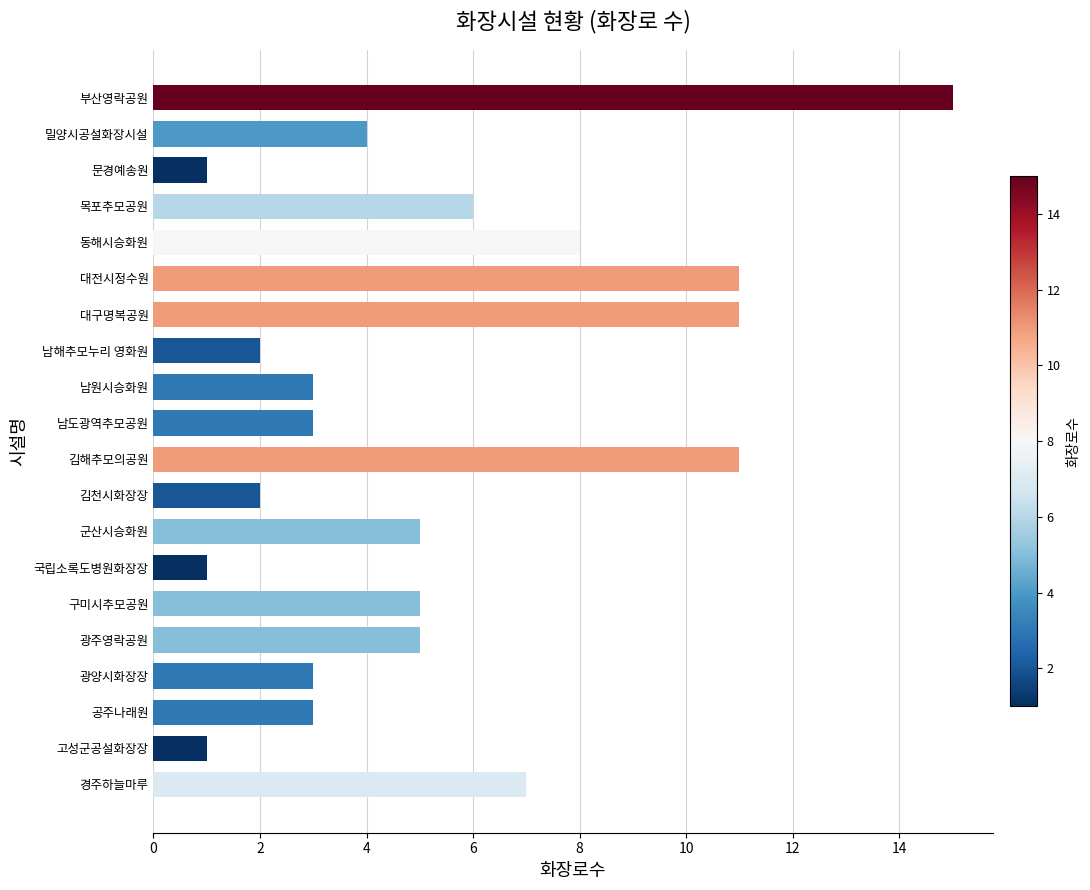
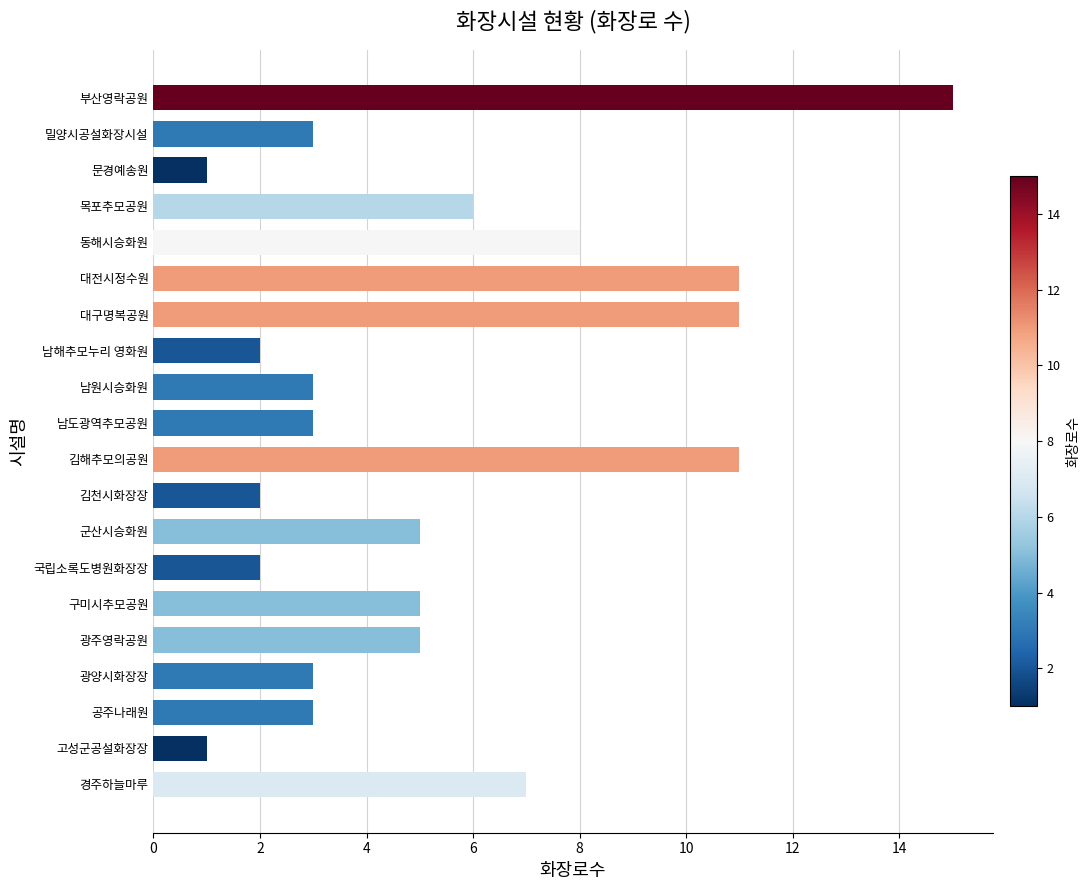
  {
    "부산영락공원": 15,
-   "밀양시공설화장시설": 4,
+   "밀양시공설화장시설": 3,
    "문경예송원": 1,
    "목포추모공원": 6,
    "동해시승화원": 8,
    "대전시정수원": 11,
    "대구명복공원": 11,
    "남해추모누리 영화원": 2,
    "남원시승화원": 3,
    "남도광역추모공원": 3,
    "김해추모의공원": 11,
    "김천시화장장": 2,
    "군산시승화원": 5,
-   "국립소록도병원화장장": 1,
+   "국립소록도병원화장장": 2,
    "구미시추모공원": 5,
    "광주영락공원": 5,
    "광양시화장장": 3,
    "공주나래원": 3,
    "고성군공설화장장": 1,
    "경주하늘마루": 7
  }
